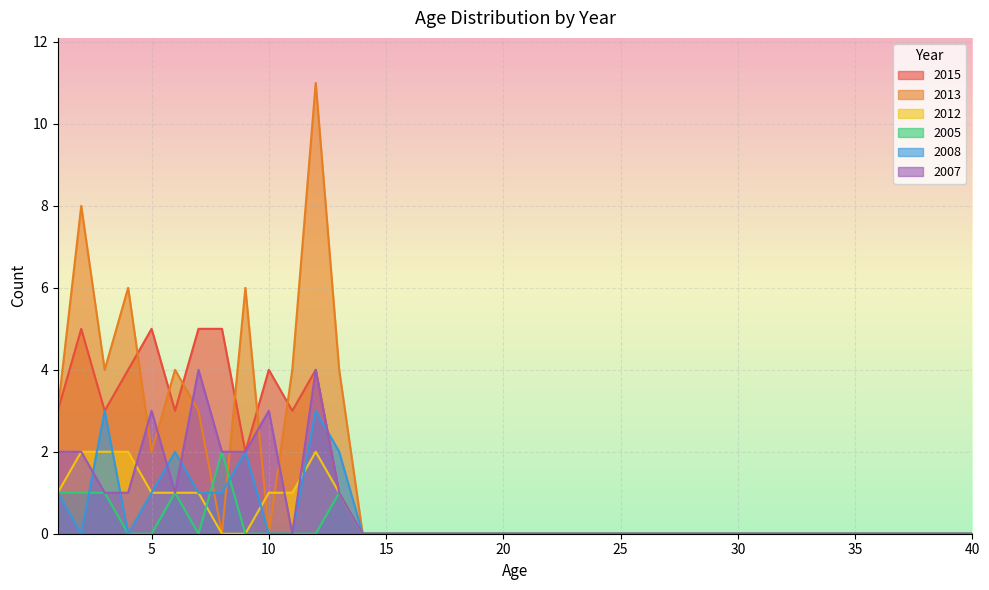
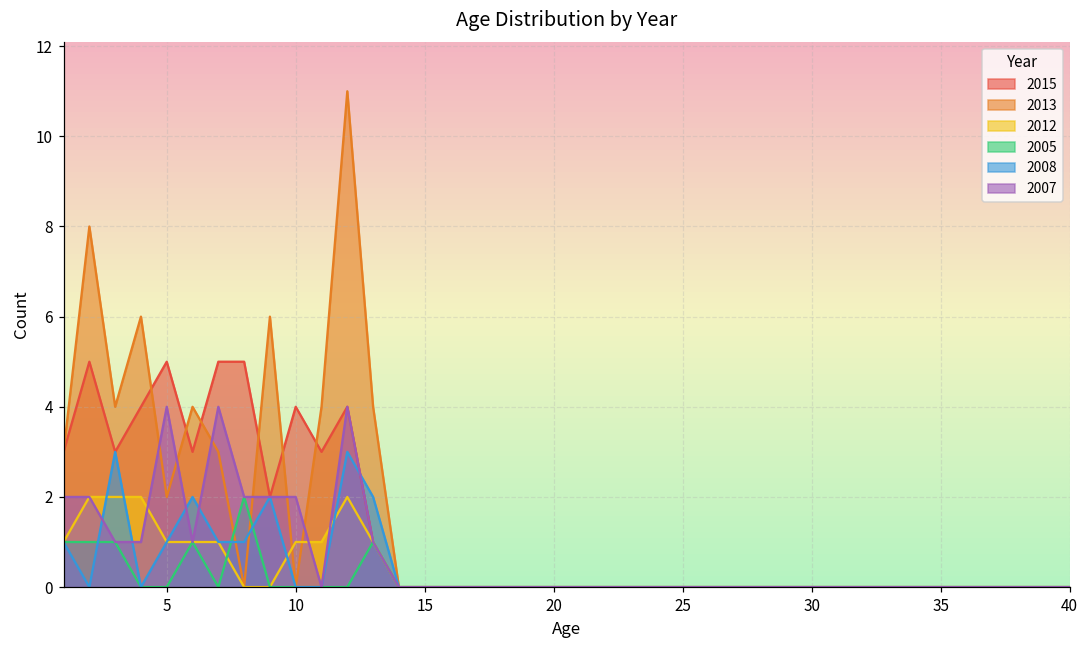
  {
    "2012": {
      "10": 1
    },
    "2005": {
      "5": 0
    },
    "2007": {
-     "5": 3,
-     "10": 3
+     "5": 4,
+     "10": 2
    }
  }
